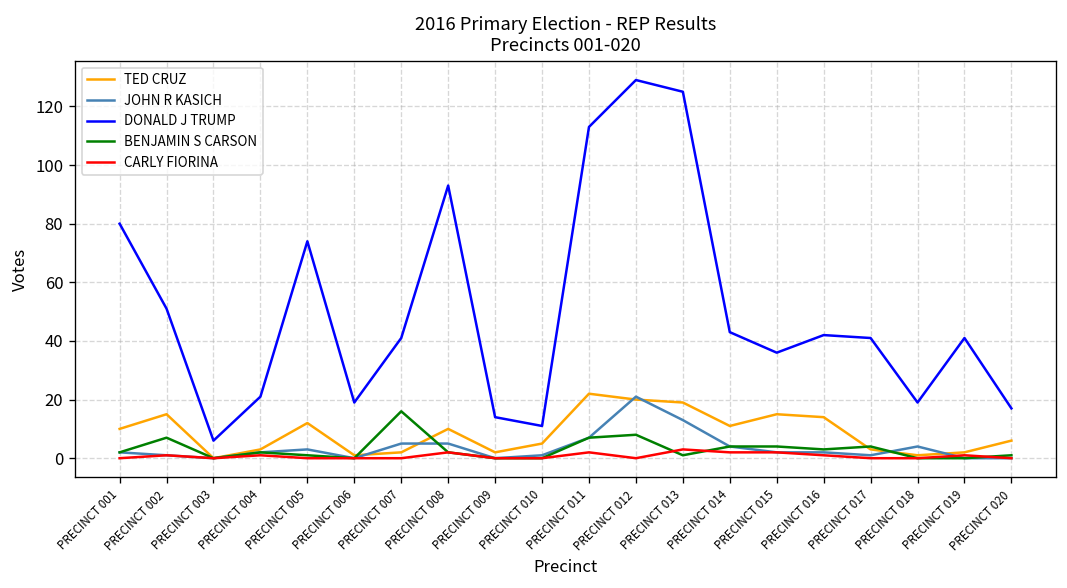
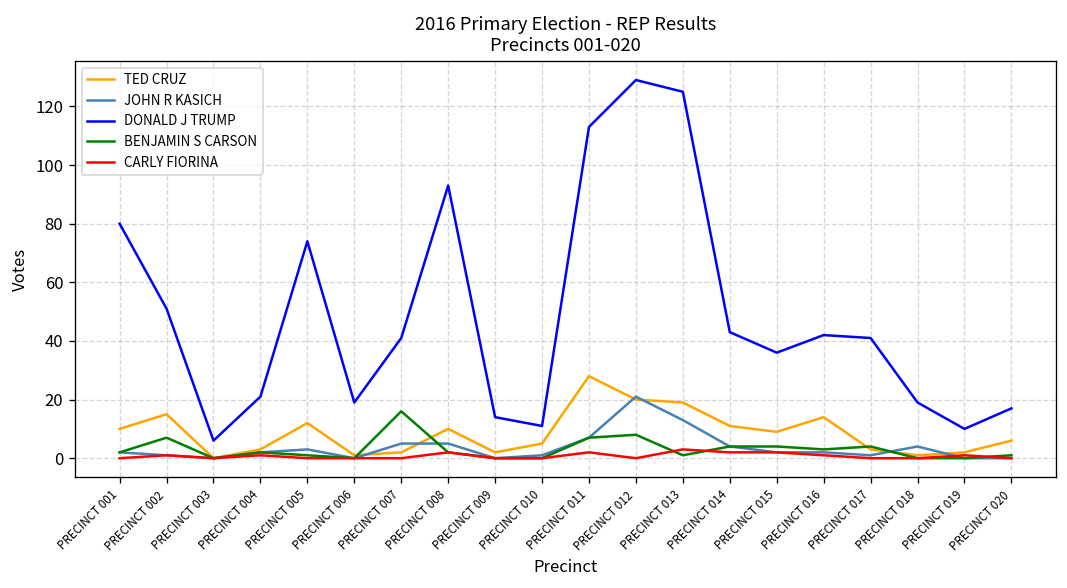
  {
    "TED CRUZ": {
      "PRECINCT 001": 10,
      "PRECINCT 002": 15,
      "PRECINCT 005": 12,
      "PRECINCT 007": 2,
      "PRECINCT 008": 10,
      "PRECINCT 009": 2,
      "PRECINCT 010": 5,
-     "PRECINCT 011": 22,
+     "PRECINCT 011": 28,
      "PRECINCT 013": 19,
      "PRECINCT 014": 11,
-     "PRECINCT 015": 15,
+     "PRECINCT 015": 9,
      "PRECINCT 016": 14,
      "PRECINCT 020": 6
    },
    "JOHN R KASICH": {
      "PRECINCT 005": 3,
      "PRECINCT 007": 5,
      "PRECINCT 008": 5,
      "PRECINCT 013": 13,
      "PRECINCT 018": 4
    },
    "DONALD J TRUMP": {
      "PRECINCT 001": 80,
      "PRECINCT 002": 51,
      "PRECINCT 003": 6,
      "PRECINCT 004": 21,
      "PRECINCT 005": 74,
      "PRECINCT 006": 19,
      "PRECINCT 007": 41,
      "PRECINCT 008": 93,
      "PRECINCT 009": 14,
      "PRECINCT 010": 11,
      "PRECINCT 011": 113,
      "PRECINCT 012": 129,
      "PRECINCT 013": 125,
      "PRECINCT 014": 43,
      "PRECINCT 015": 36,
      "PRECINCT 016": 42,
      "PRECINCT 017": 41,
      "PRECINCT 018": 19,
-     "PRECINCT 019": 41,
+     "PRECINCT 019": 10,
      "PRECINCT 020": 17
    },
    "BENJAMIN S CARSON": {
      "PRECINCT 002": 7,
      "PRECINCT 007": 16,
      "PRECINCT 012": 8,
      "PRECINCT 013": 1,
      "PRECINCT 015": 4
    },
    "CARLY FIORINA": {
      "PRECINCT 001": 0,
      "PRECINCT 007": 0,
      "PRECINCT 011": 2,
      "PRECINCT 012": 0,
      "PRECINCT 013": 3,
      "PRECINCT 014": 2
    }
  }
